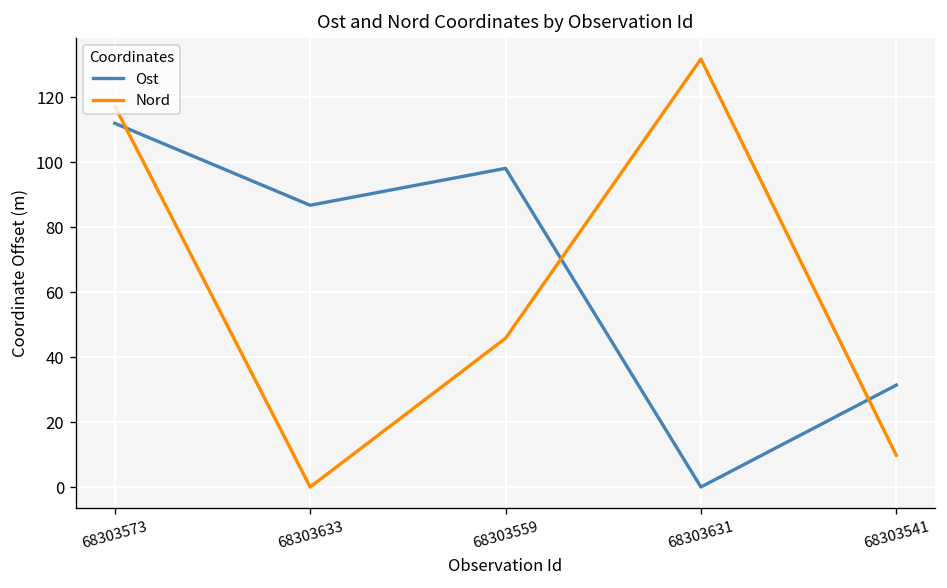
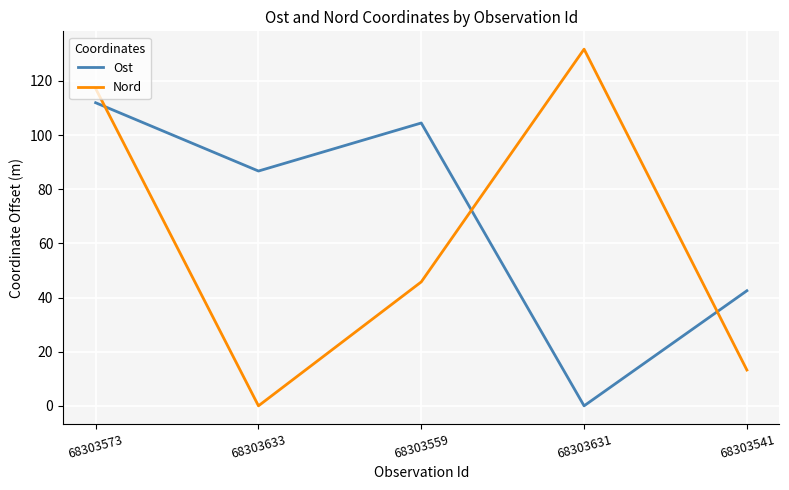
  {
    "Ost": {
      "68303573": 112,
      "68303633": 87,
-     "68303559": 98,
+     "68303559": 104,
      "68303631": 0,
-     "68303541": 31
+     "68303541": 43
    },
    "Nord": {
      "68303633": 0,
      "68303559": 46,
      "68303631": 132,
-     "68303541": 10
+     "68303541": 13
    }
  }
